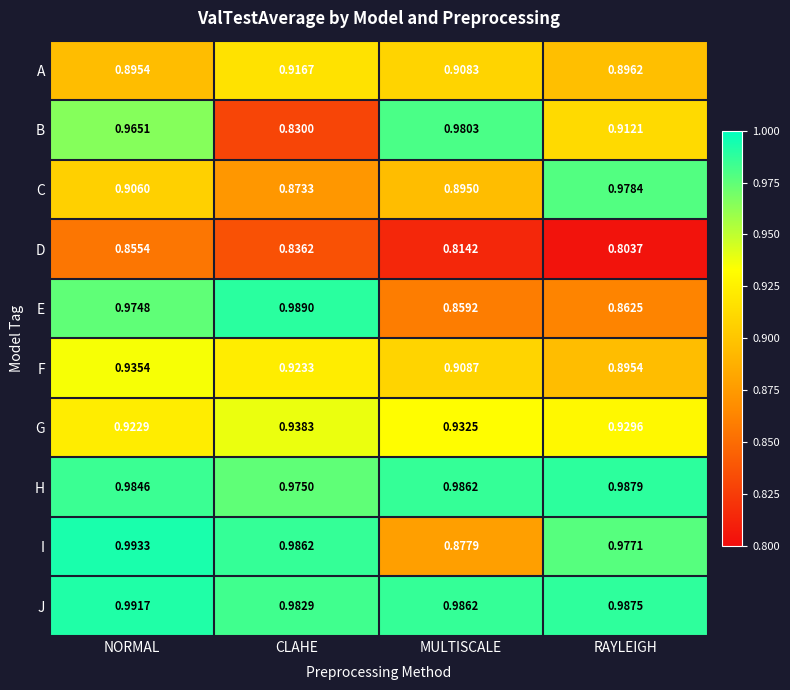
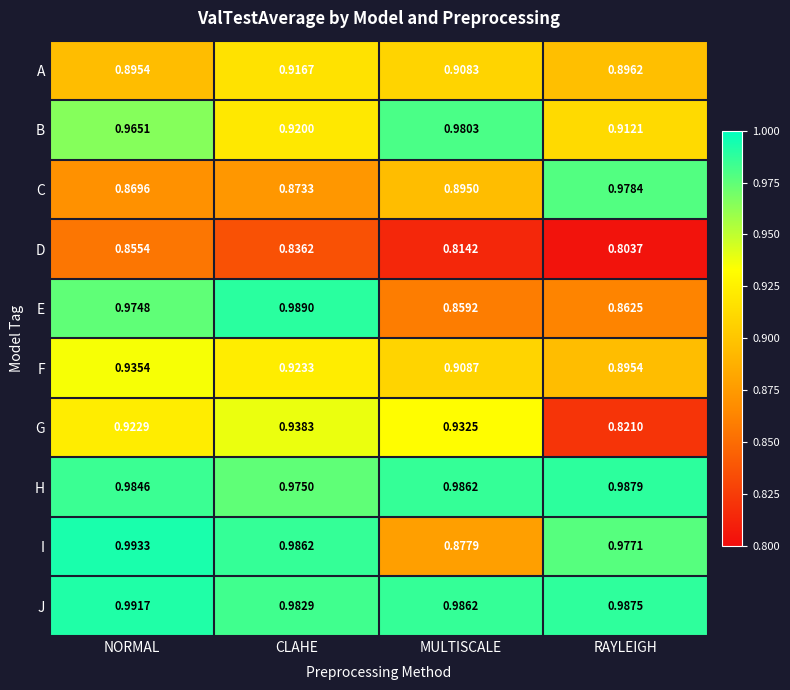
  {
    "A": {
      "NORMAL": 0.8954,
      "CLAHE": 0.9167,
      "MULTISCALE": 0.9083,
      "RAYLEIGH": 0.8962
    },
    "B": {
      "NORMAL": 0.9651,
-     "CLAHE": 0.8300,
+     "CLAHE": 0.9200,
      "MULTISCALE": 0.9803,
      "RAYLEIGH": 0.9121
    },
    "C": {
-     "NORMAL": 0.9060,
+     "NORMAL": 0.8696,
      "CLAHE": 0.8733,
      "MULTISCALE": 0.8950,
      "RAYLEIGH": 0.9784
    },
    "D": {
      "NORMAL": 0.8554,
      "CLAHE": 0.8362,
      "MULTISCALE": 0.8142,
      "RAYLEIGH": 0.8037
    },
    "E": {
      "NORMAL": 0.9748,
      "CLAHE": 0.9890,
      "MULTISCALE": 0.8592,
      "RAYLEIGH": 0.8625
    },
    "F": {
      "NORMAL": 0.9354,
      "CLAHE": 0.9233,
      "MULTISCALE": 0.9087,
      "RAYLEIGH": 0.8954
    },
    "G": {
      "NORMAL": 0.9229,
      "CLAHE": 0.9383,
      "MULTISCALE": 0.9325,
-     "RAYLEIGH": 0.9296
+     "RAYLEIGH": 0.8210
    },
    "H": {
      "NORMAL": 0.9846,
      "CLAHE": 0.9750,
      "MULTISCALE": 0.9862,
      "RAYLEIGH": 0.9879
    },
    "I": {
      "NORMAL": 0.9933,
      "CLAHE": 0.9862,
      "MULTISCALE": 0.8779,
      "RAYLEIGH": 0.9771
    },
    "J": {
      "NORMAL": 0.9917,
      "CLAHE": 0.9829,
      "MULTISCALE": 0.9862,
      "RAYLEIGH": 0.9875
    }
  }
